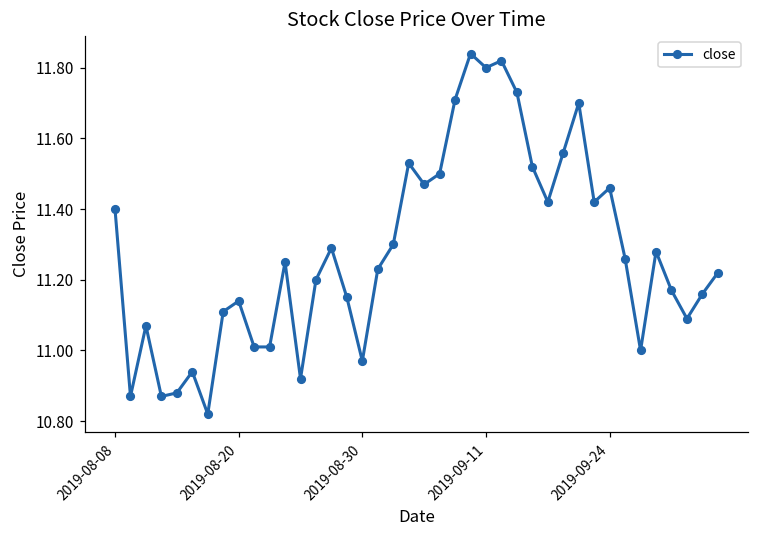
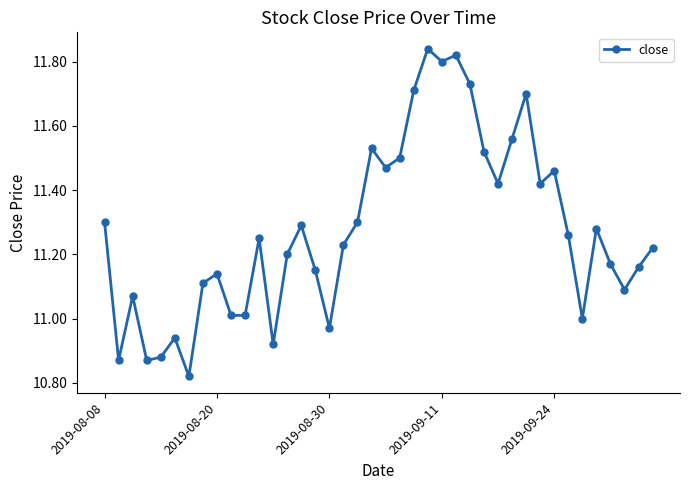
  {
-   "2019-08-08": 11.4,
+   "2019-08-08": 11.3,
    "2019-08-20": 11.14,
    "2019-08-30": 10.97,
    "2019-09-11": 11.8,
    "2019-09-24": 11.46
  }
